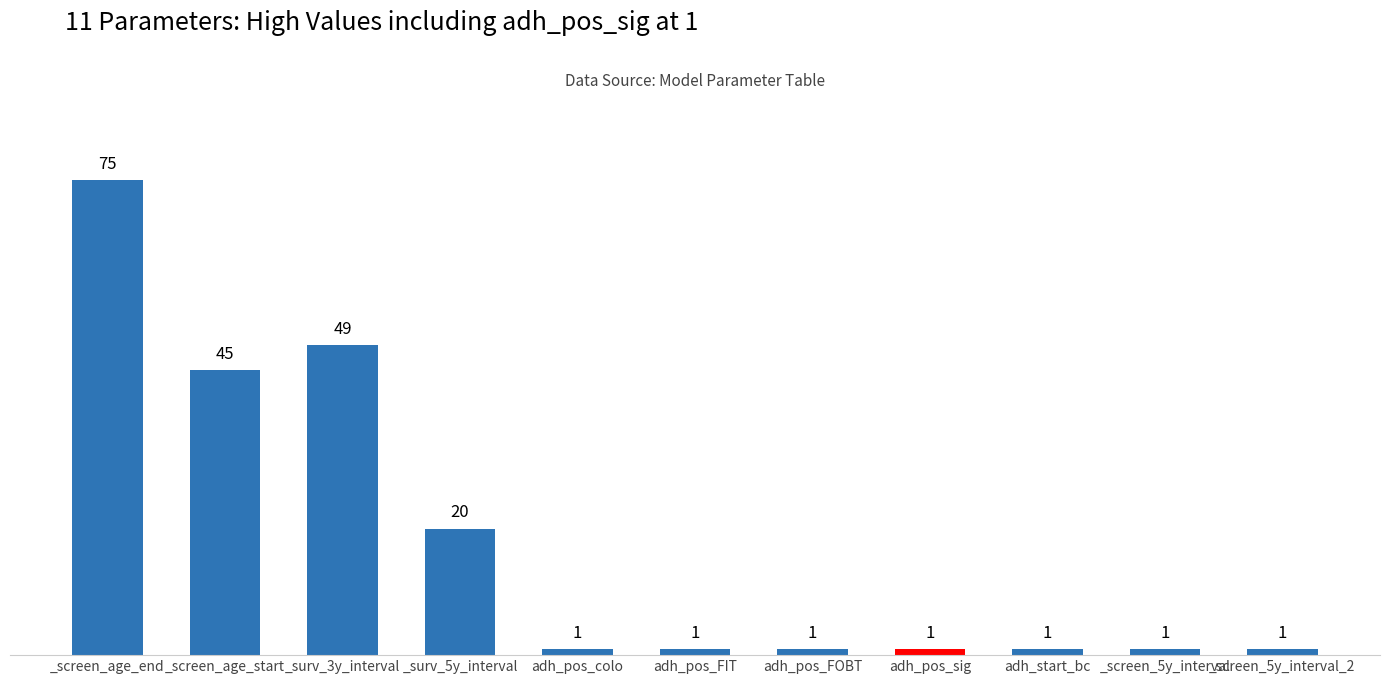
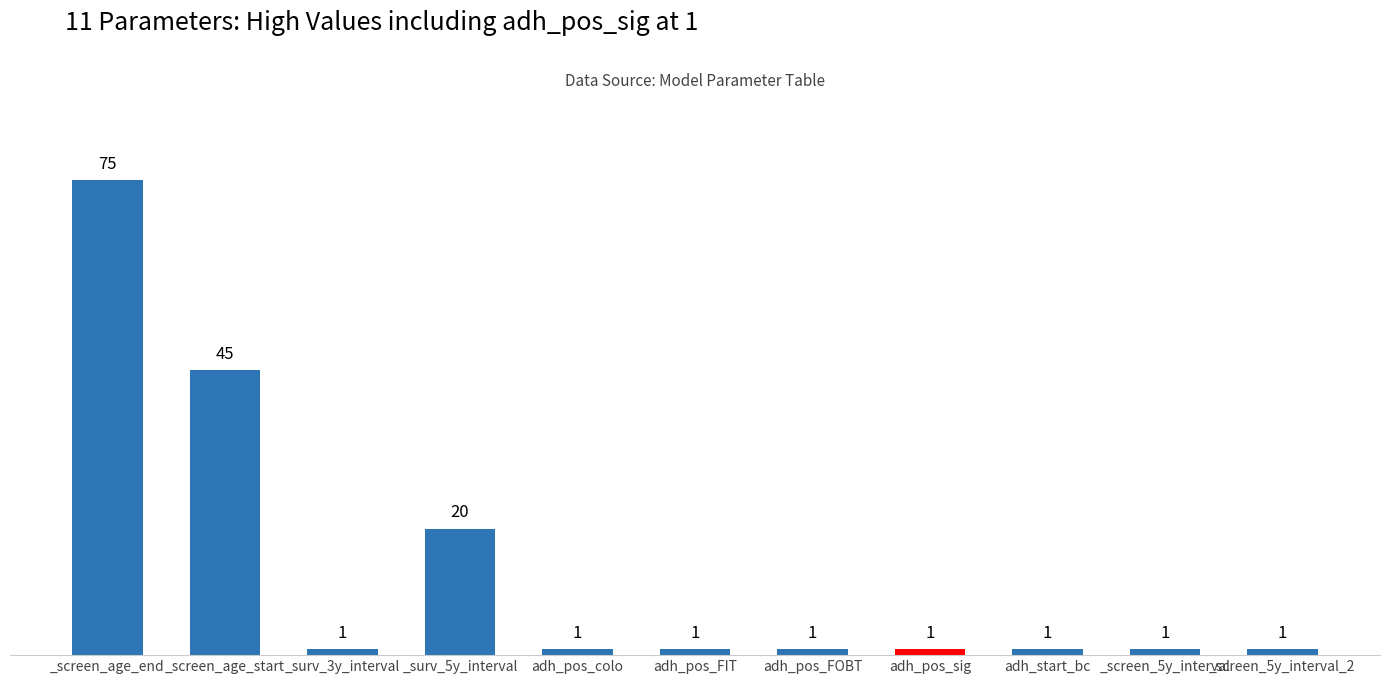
  {
    "_screen_age_end": 75,
    "_screen_age_start": 45,
-   "_surv_3y_interval": 49,
+   "_surv_3y_interval": 1,
    "_surv_5y_interval": 20,
    "adh_pos_colo": 1,
    "adh_pos_FIT": 1,
    "adh_pos_FOBT": 1,
    "adh_pos_sig": 1,
    "adh_start_bc": 1,
    "_screen_5y_interval_2": 1
  }
